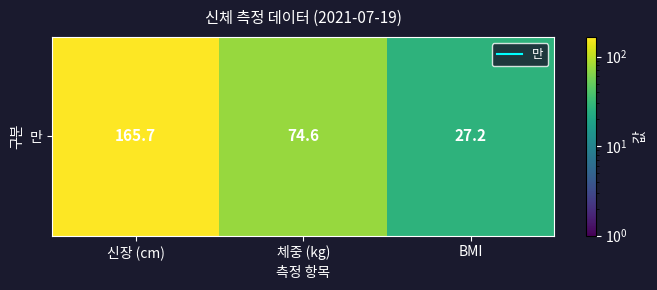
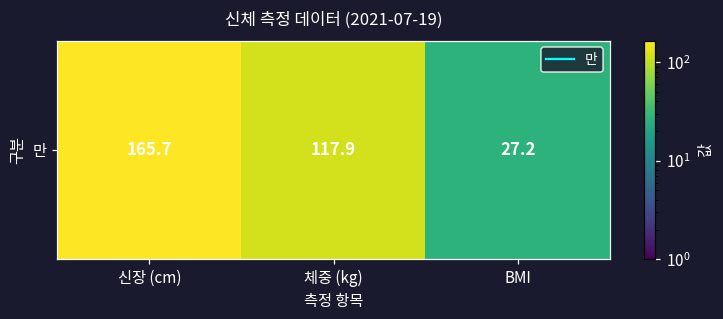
  {
    "만": {
      "신장 (cm)": 165.7,
-     "체중 (kg)": 74.6,
+     "체중 (kg)": 117.9,
      "BMI": 27.2
    }
  }
